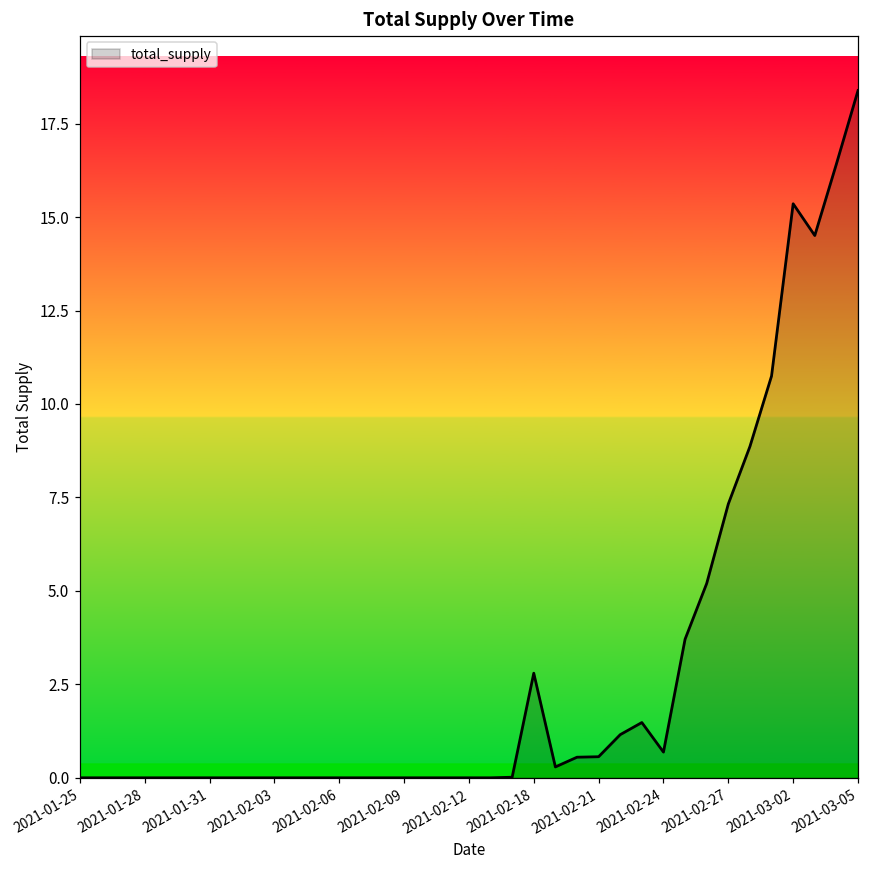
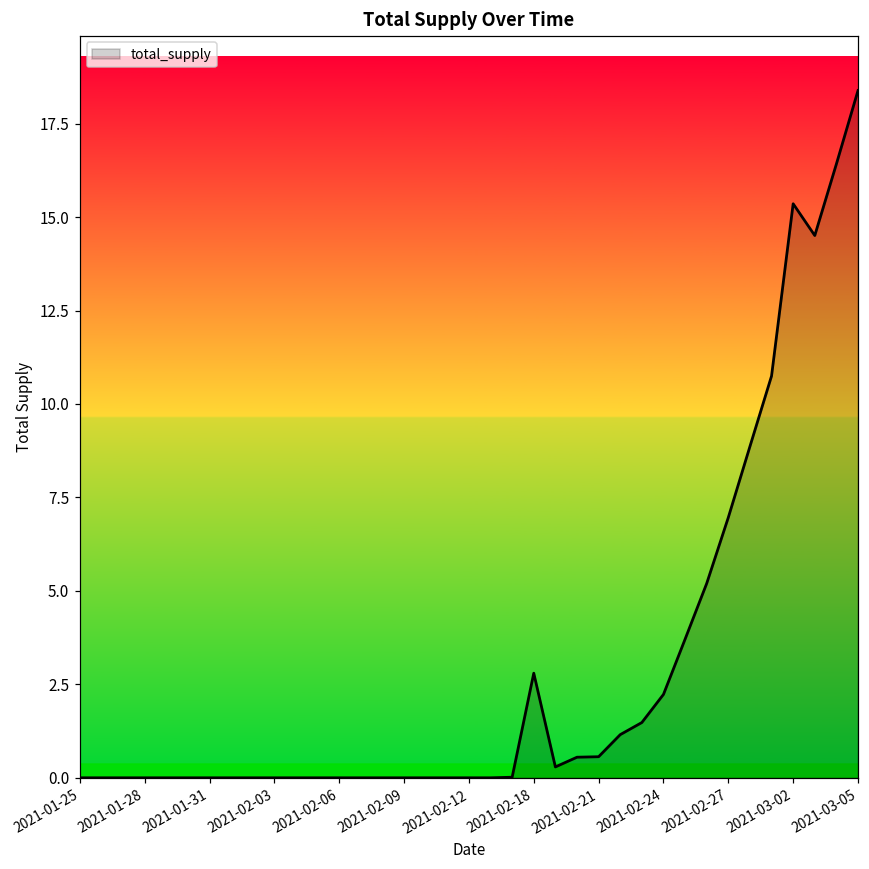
  {
    "2021-02-18": 2.8,
    "2021-02-21": 0.6,
-   "2021-02-24": 0.7,
-   "2021-02-27": 7.3,
+   "2021-02-24": 2.2,
+   "2021-02-27": 7.0,
    "2021-03-02": 15.4,
    "2021-03-05": 18.4
  }
